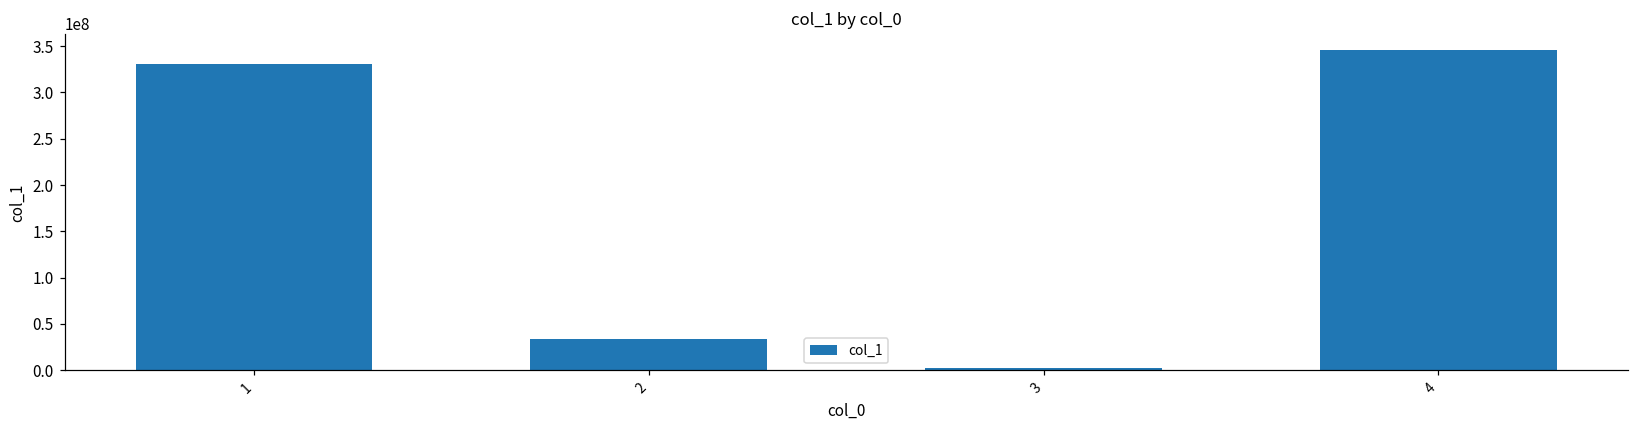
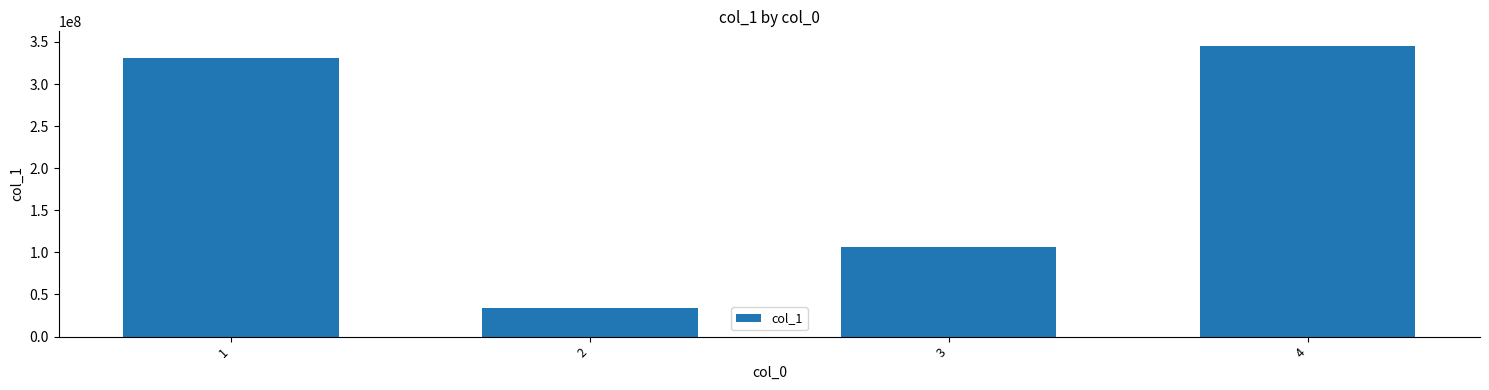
  {
    "1": 330000000,
    "2": 30000000,
-   "3": 0,
+   "3": 110000000,
    "4": 350000000
  }
